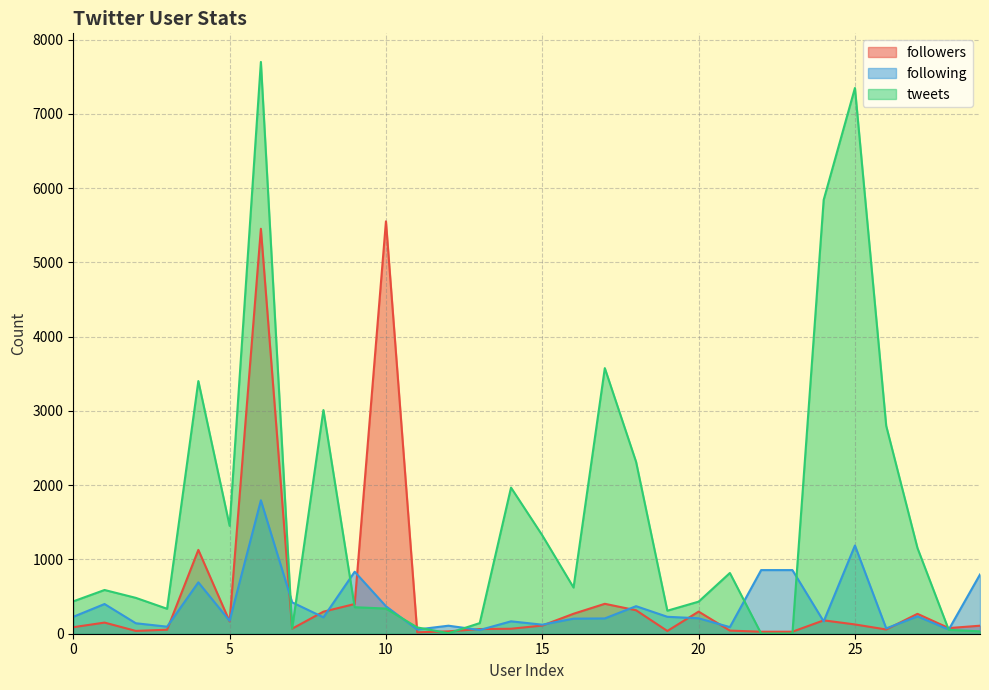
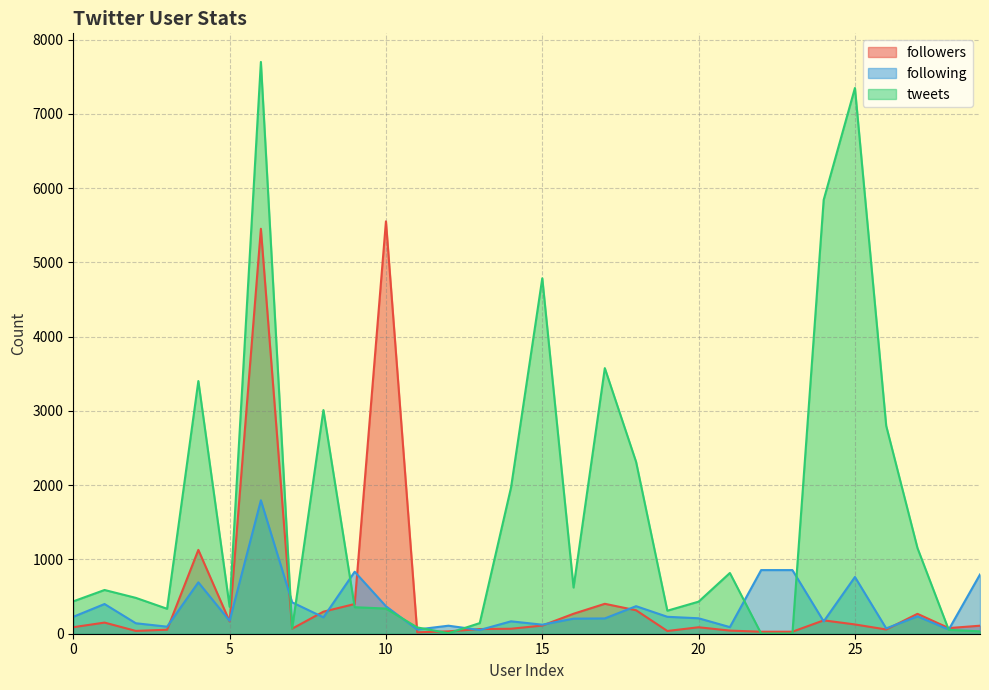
  {
    "followers": {
      "0": 100,
      "10": 5600,
-     "20": 300,
+     "20": 100,
      "25": 100
    },
    "following": {
      "0": 200,
      "20": 200,
-     "25": 1200
+     "25": 800
    },
    "tweets": {
      "0": 400,
-     "5": 1500,
-     "15": 1300,
+     "5": 400,
+     "15": 4800,
      "20": 400,
      "25": 7400
    }
  }
